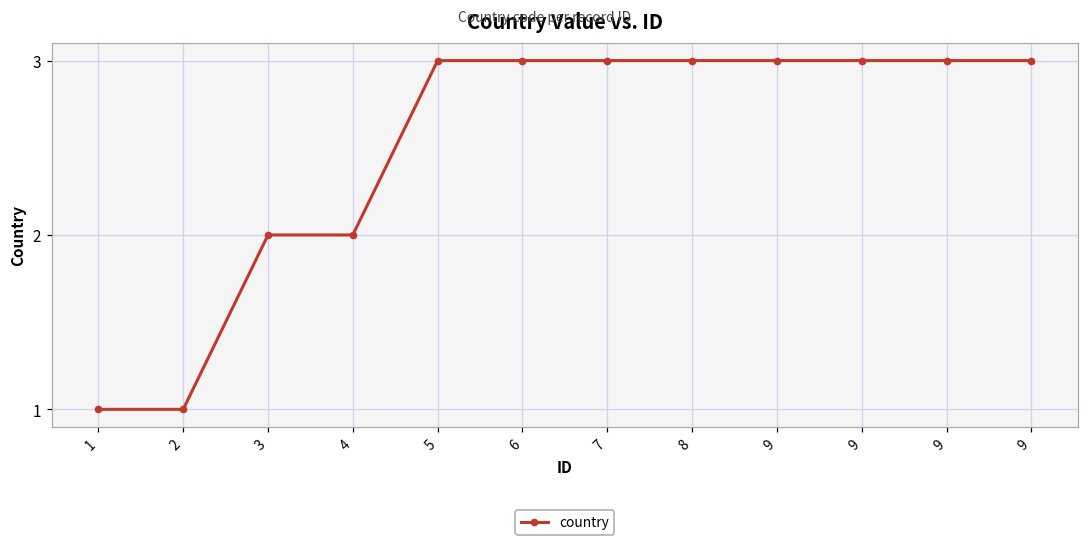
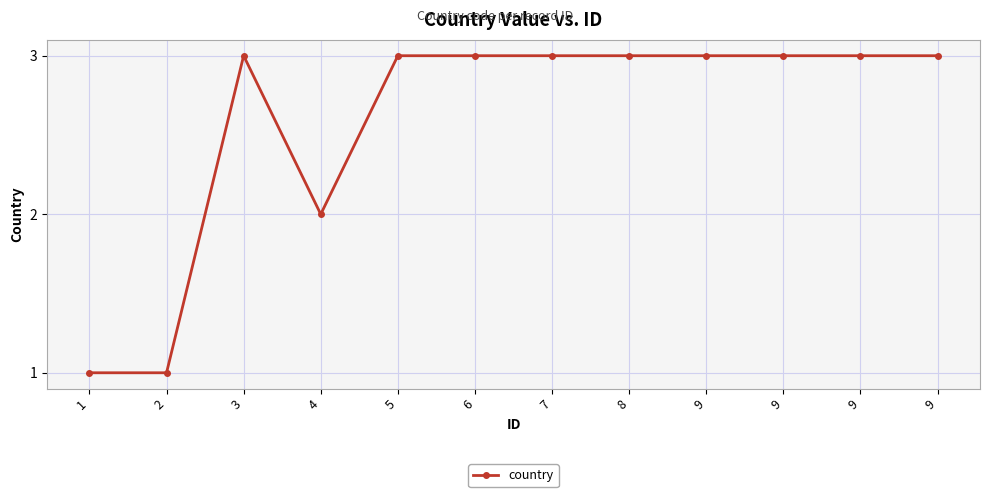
  {
    "1": 1,
    "2": 1,
-   "3": 2,
+   "3": 3,
    "4": 2,
    "5": 3,
    "6": 3,
    "7": 3,
    "8": 3
  }
